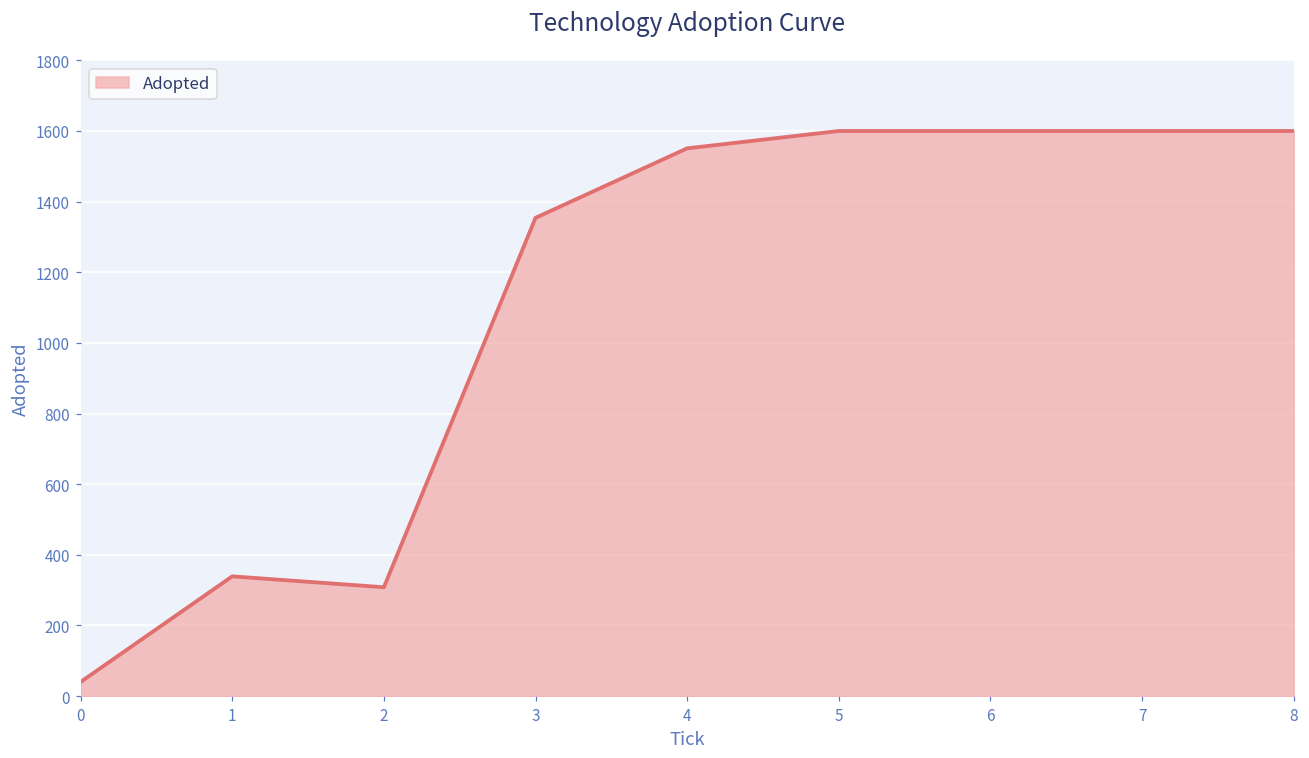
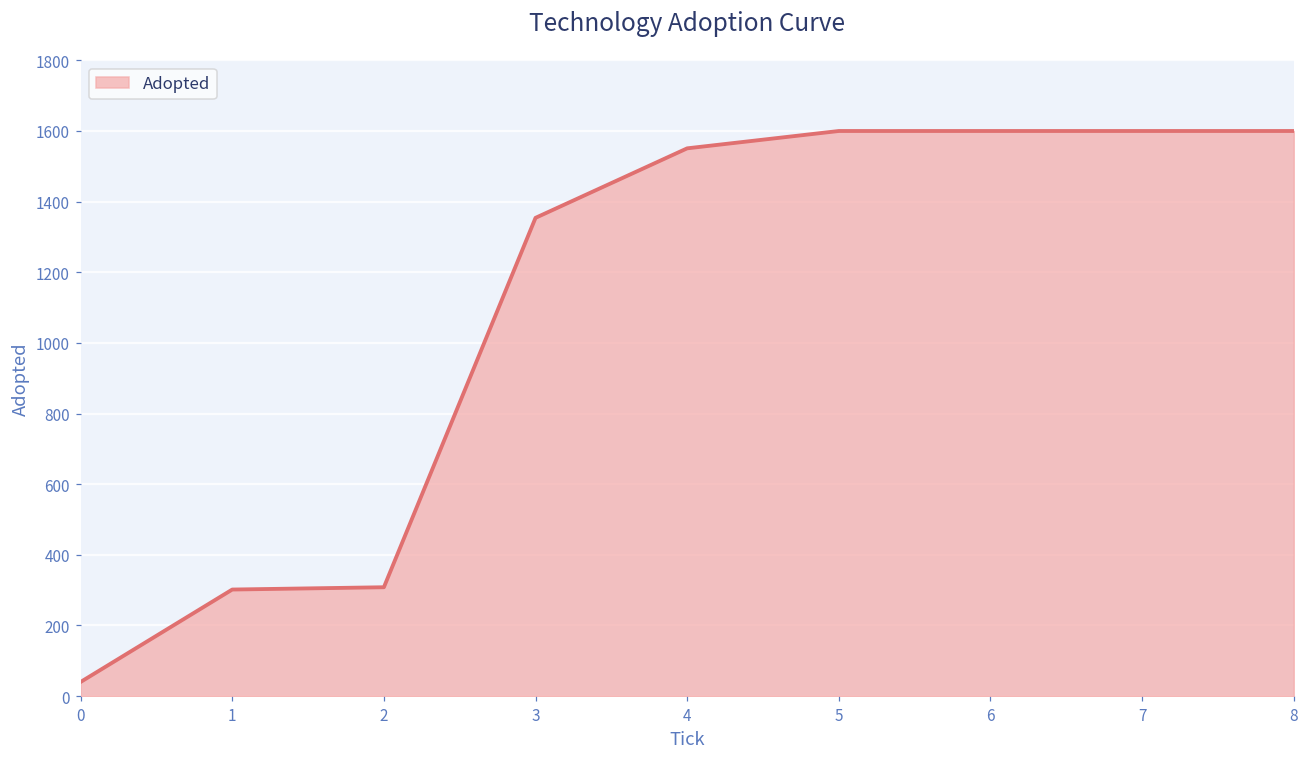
  {
    "0": 40,
-   "1": 340,
+   "1": 300,
    "2": 310,
    "3": 1350,
    "4": 1550,
    "5": 1600,
    "6": 1600,
    "7": 1600,
    "8": 1600
  }
